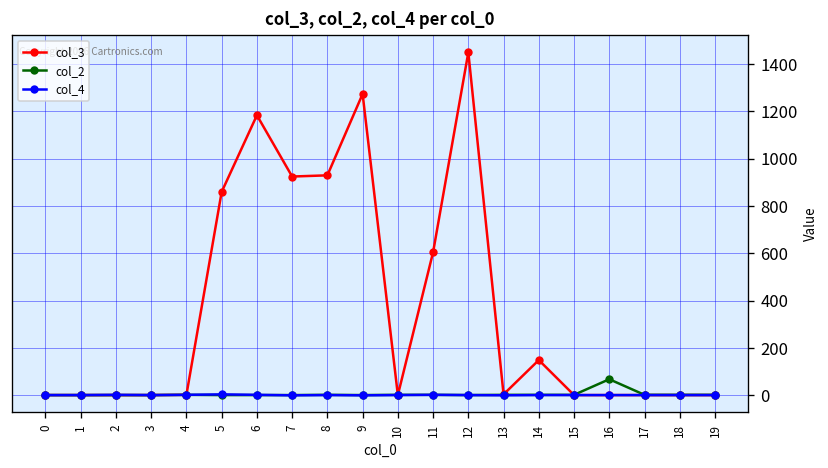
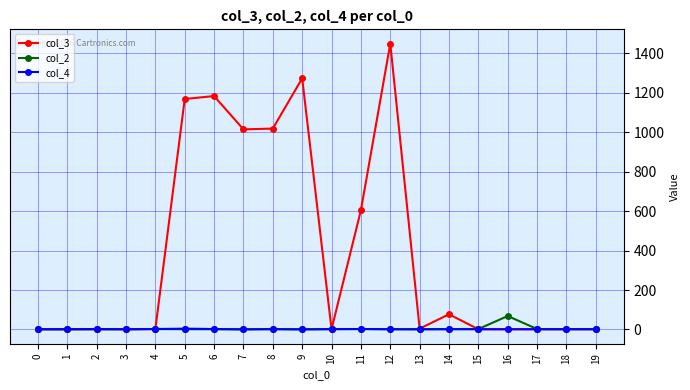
  {
    "col_3": {
-     "5": 860,
+     "5": 1170,
      "6": 1180,
-     "7": 930,
-     "8": 930,
+     "7": 1020,
+     "8": 1020,
      "9": 1270,
      "11": 610,
      "12": 1450,
-     "14": 150
+     "14": 80
    },
    "col_2": {
      "16": 70
    }
  }
